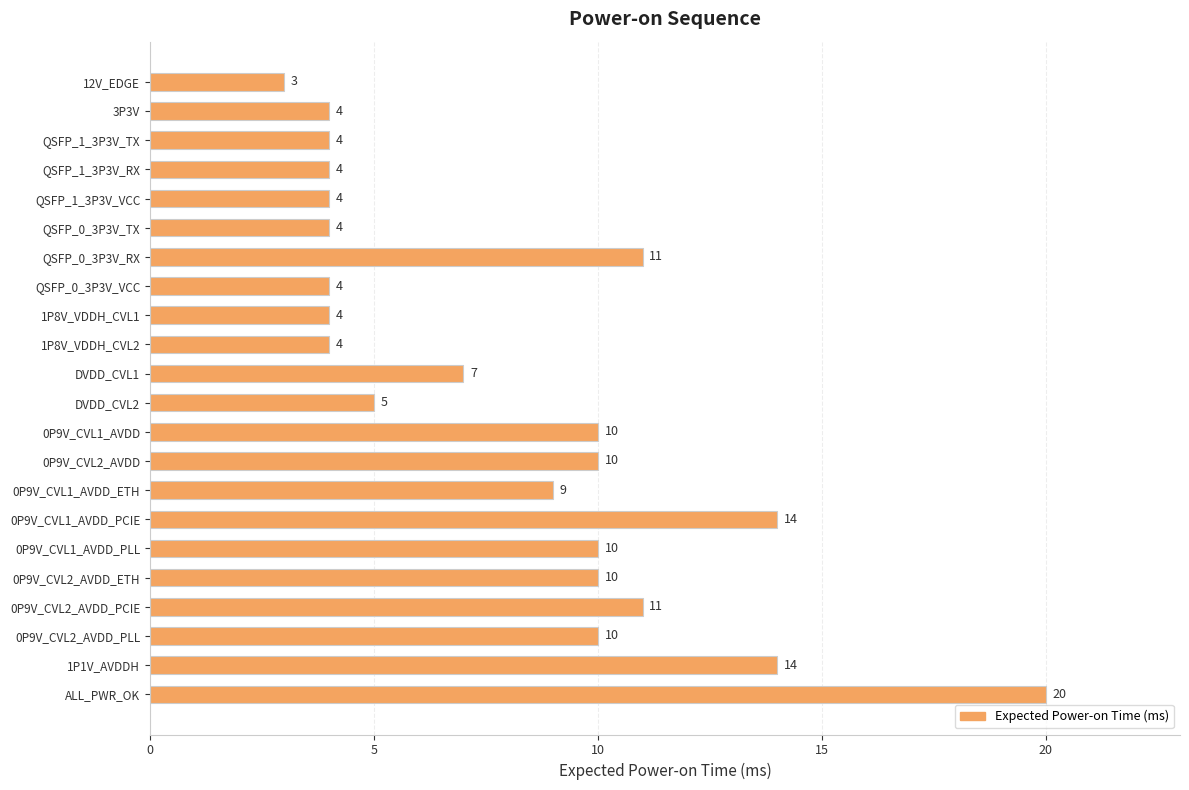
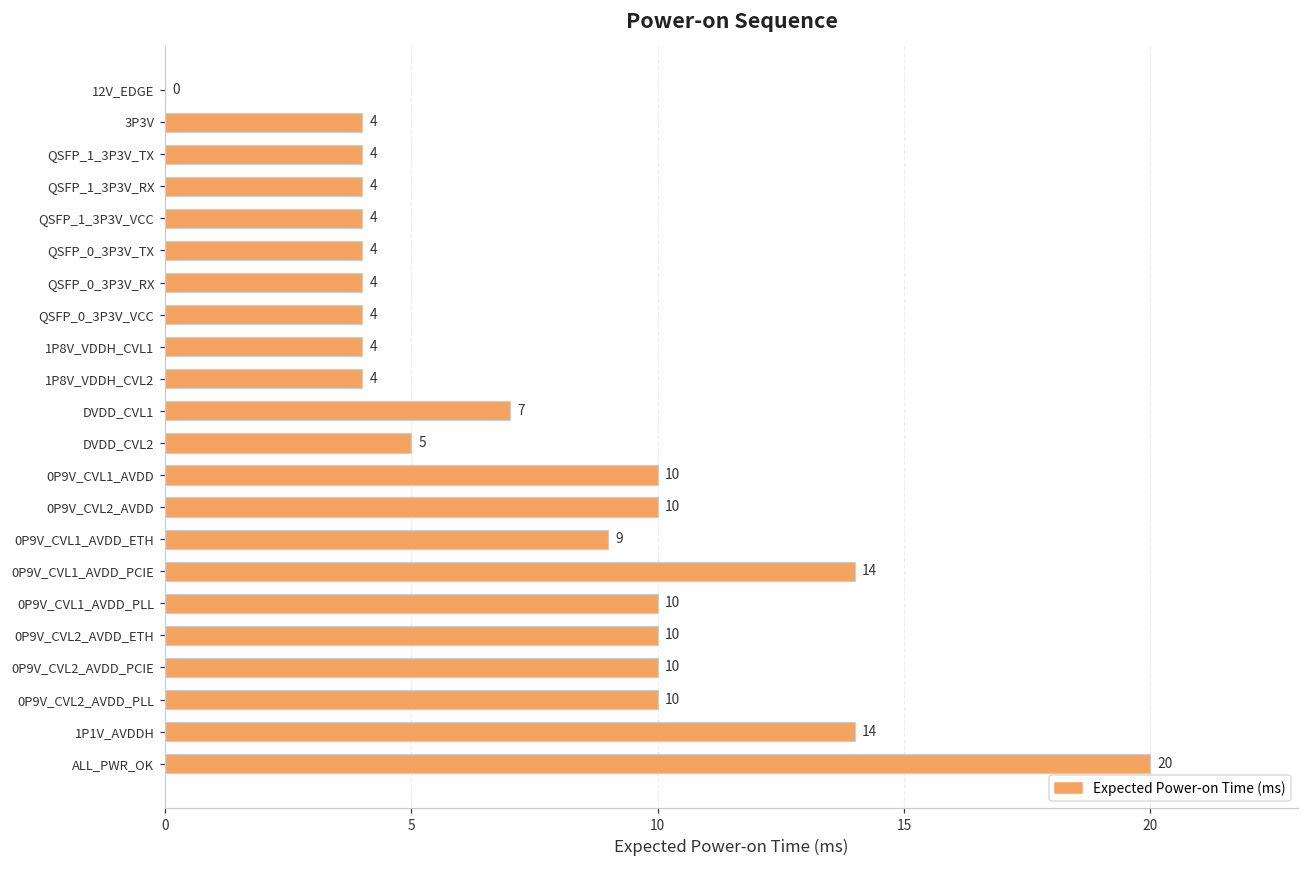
  {
-   "12V_EDGE": 3,
+   "12V_EDGE": 0,
    "3P3V": 4,
    "QSFP_1_3P3V_TX": 4,
    "QSFP_1_3P3V_RX": 4,
    "QSFP_1_3P3V_VCC": 4,
    "QSFP_0_3P3V_TX": 4,
-   "QSFP_0_3P3V_RX": 11,
+   "QSFP_0_3P3V_RX": 4,
    "QSFP_0_3P3V_VCC": 4,
    "1P8V_VDDH_CVL1": 4,
    "1P8V_VDDH_CVL2": 4,
    "DVDD_CVL1": 7,
    "DVDD_CVL2": 5,
    "0P9V_CVL1_AVDD": 10,
    "0P9V_CVL2_AVDD": 10,
    "0P9V_CVL1_AVDD_ETH": 9,
    "0P9V_CVL1_AVDD_PCIE": 14,
    "0P9V_CVL1_AVDD_PLL": 10,
    "0P9V_CVL2_AVDD_ETH": 10,
-   "0P9V_CVL2_AVDD_PCIE": 11,
+   "0P9V_CVL2_AVDD_PCIE": 10,
    "0P9V_CVL2_AVDD_PLL": 10,
    "1P1V_AVDDH": 14,
    "ALL_PWR_OK": 20
  }
